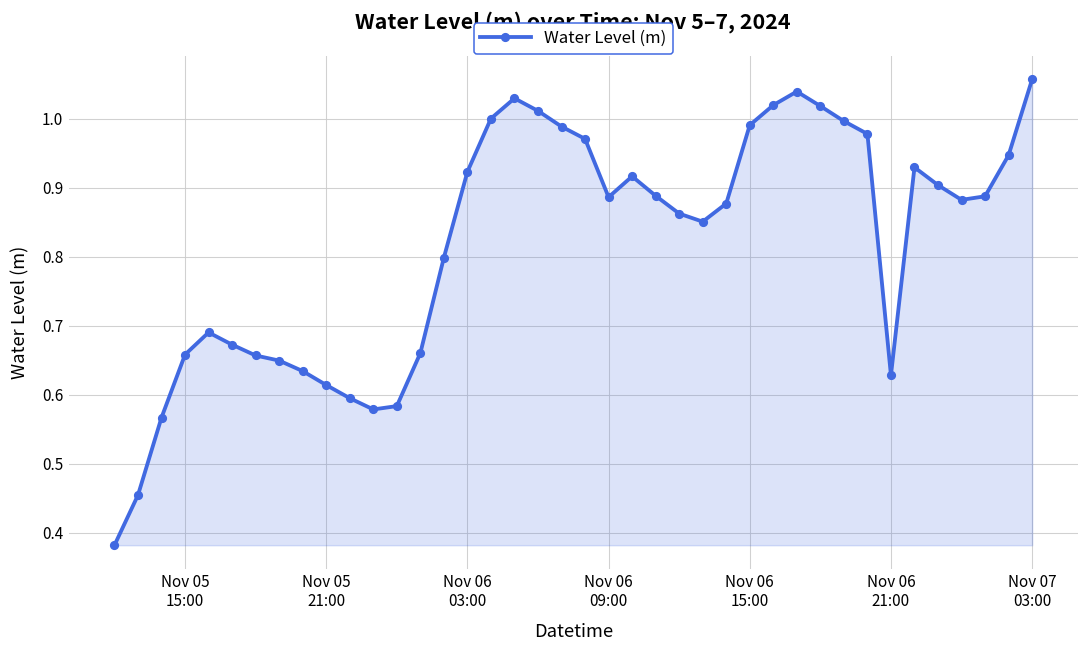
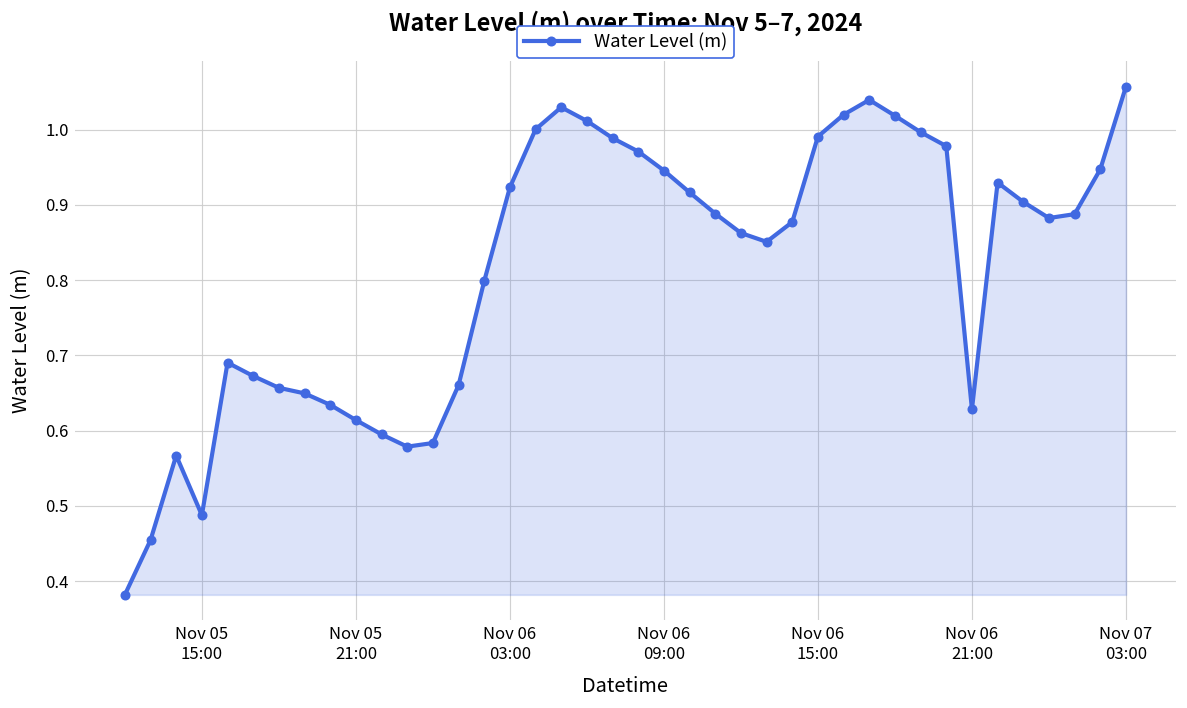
  {
-   "Nov 05 15:00": 0.66,
+   "Nov 05 15:00": 0.49,
    "Nov 05 21:00": 0.61,
    "Nov 06 03:00": 0.92,
-   "Nov 06 09:00": 0.89,
+   "Nov 06 09:00": 0.95,
    "Nov 06 15:00": 0.99,
    "Nov 06 21:00": 0.63,
    "Nov 07 03:00": 1.06
  }
